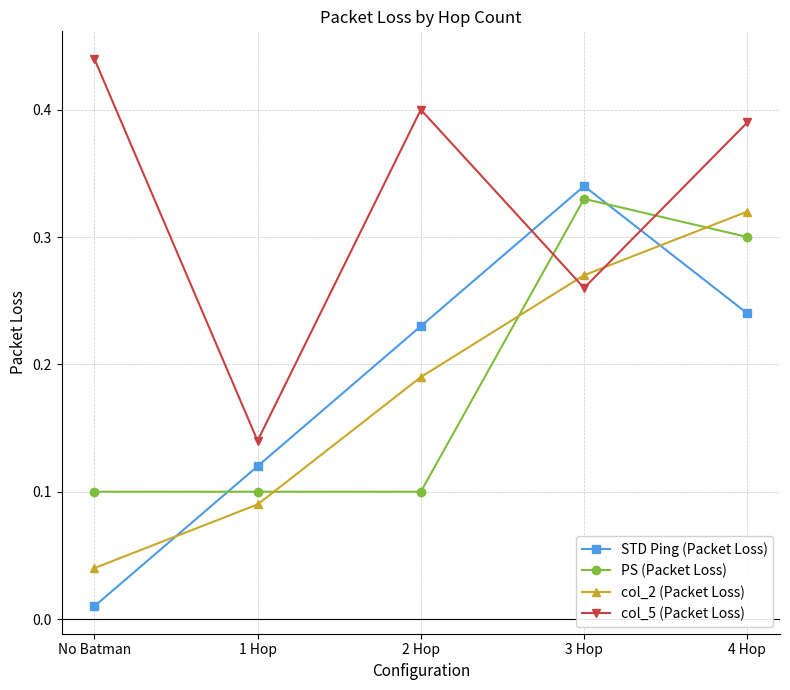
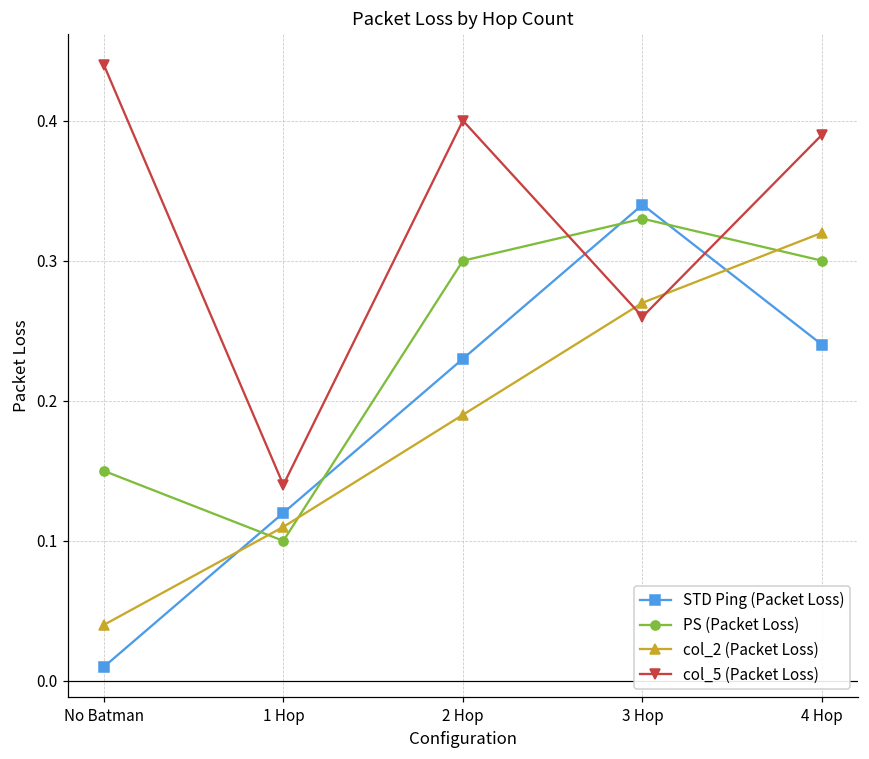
  {
    "STD Ping (Packet Loss)": {
      "No Batman": 0.01,
      "1 Hop": 0.12,
      "2 Hop": 0.23,
      "3 Hop": 0.34,
      "4 Hop": 0.24
    },
    "PS (Packet Loss)": {
-     "No Batman": 0.10,
+     "No Batman": 0.15,
      "1 Hop": 0.10,
-     "2 Hop": 0.1,
+     "2 Hop": 0.3,
      "3 Hop": 0.33,
      "4 Hop": 0.30
    },
    "col_2 (Packet Loss)": {
      "No Batman": 0.04,
-     "1 Hop": 0.09,
+     "1 Hop": 0.11,
      "2 Hop": 0.19,
      "3 Hop": 0.27,
      "4 Hop": 0.32
    },
    "col_5 (Packet Loss)": {
      "No Batman": 0.44,
      "1 Hop": 0.14,
      "2 Hop": 0.40,
      "3 Hop": 0.26,
      "4 Hop": 0.39
    }
  }
